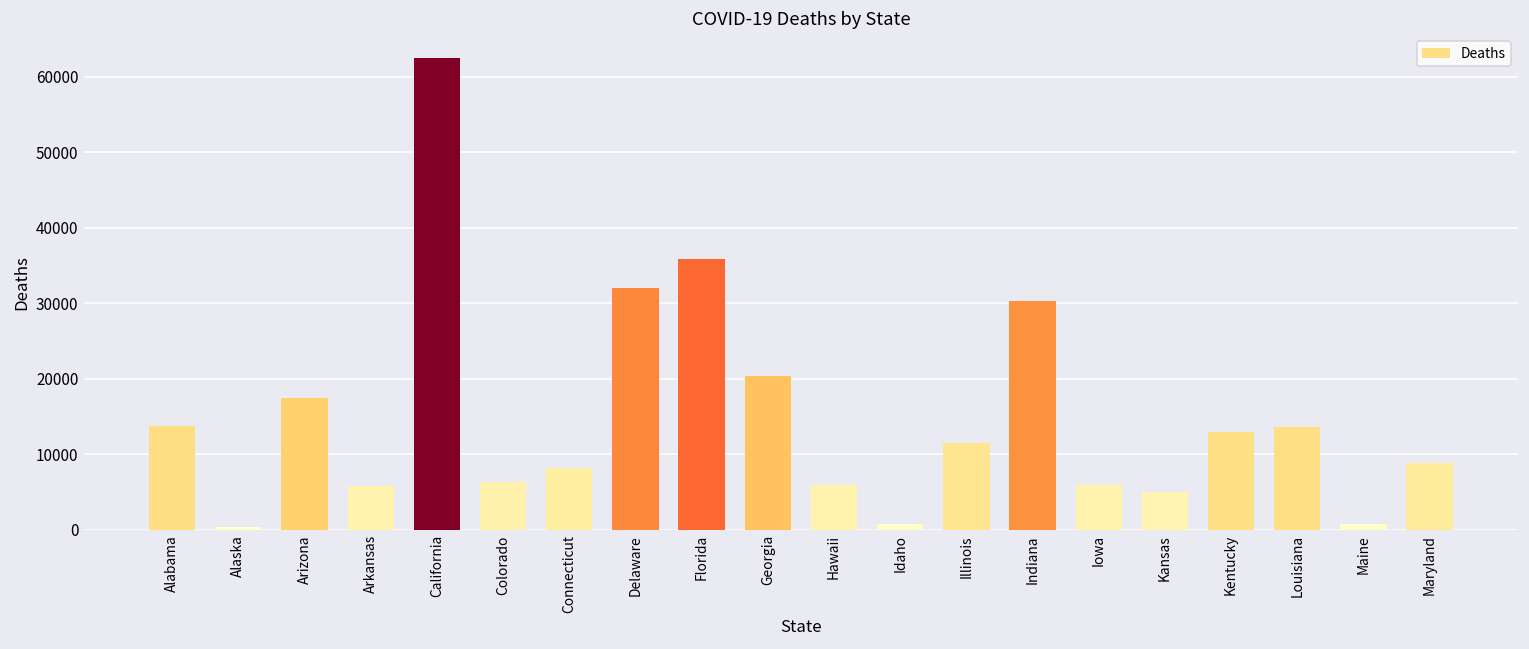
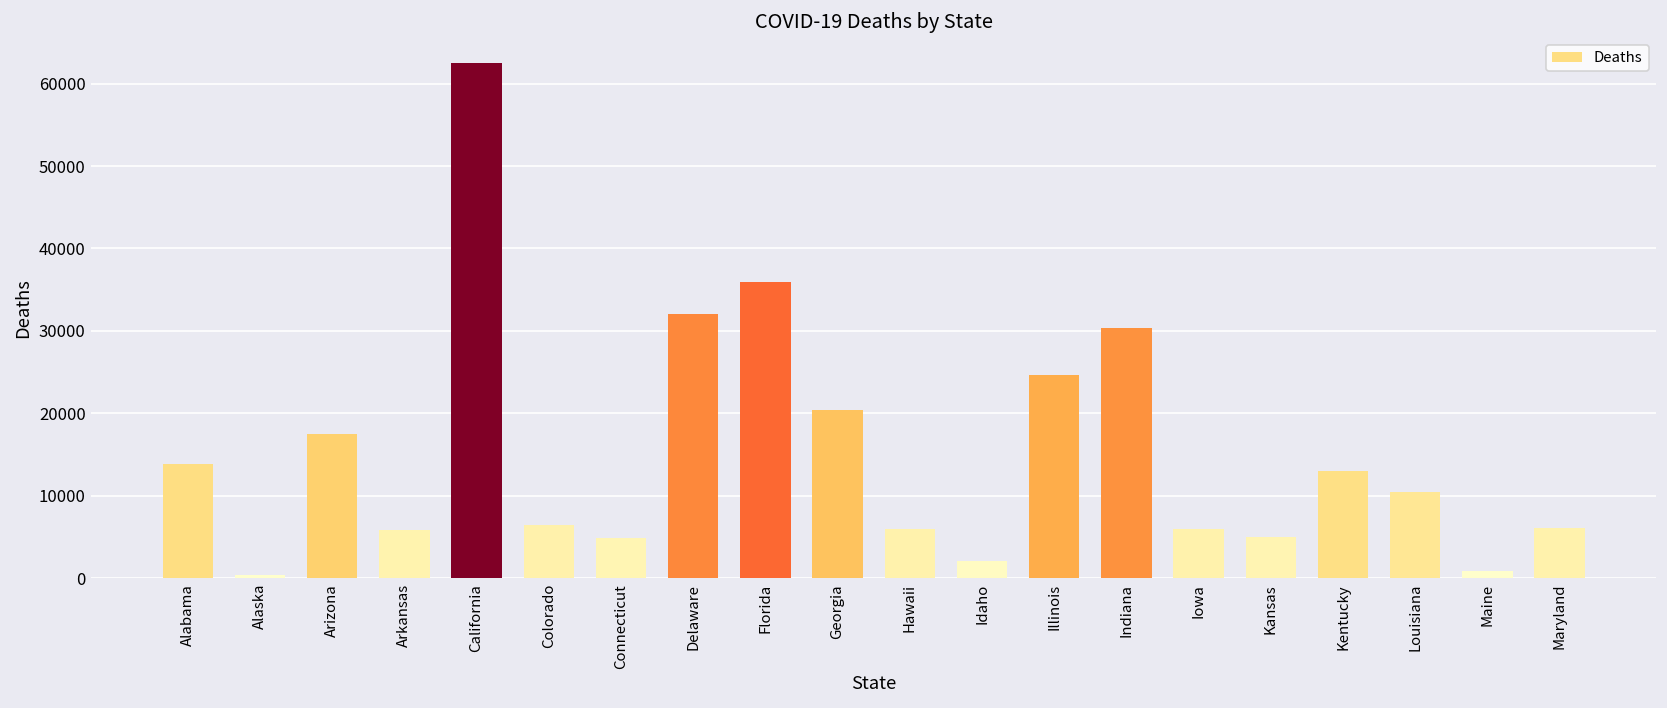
  {
    "Alabama": 14000,
    "Arizona": 17000,
    "Arkansas": 6000,
    "California": 62000,
    "Colorado": 6000,
-   "Connecticut": 8000,
+   "Connecticut": 5000,
    "Delaware": 32000,
    "Florida": 36000,
    "Georgia": 20000,
    "Hawaii": 6000,
-   "Idaho": 1000,
-   "Illinois": 11000,
+   "Idaho": 2000,
+   "Illinois": 25000,
    "Indiana": 30000,
    "Iowa": 6000,
    "Kansas": 5000,
    "Kentucky": 13000,
-   "Louisiana": 14000,
+   "Louisiana": 10000,
    "Maine": 1000,
-   "Maryland": 9000
+   "Maryland": 6000
  }
